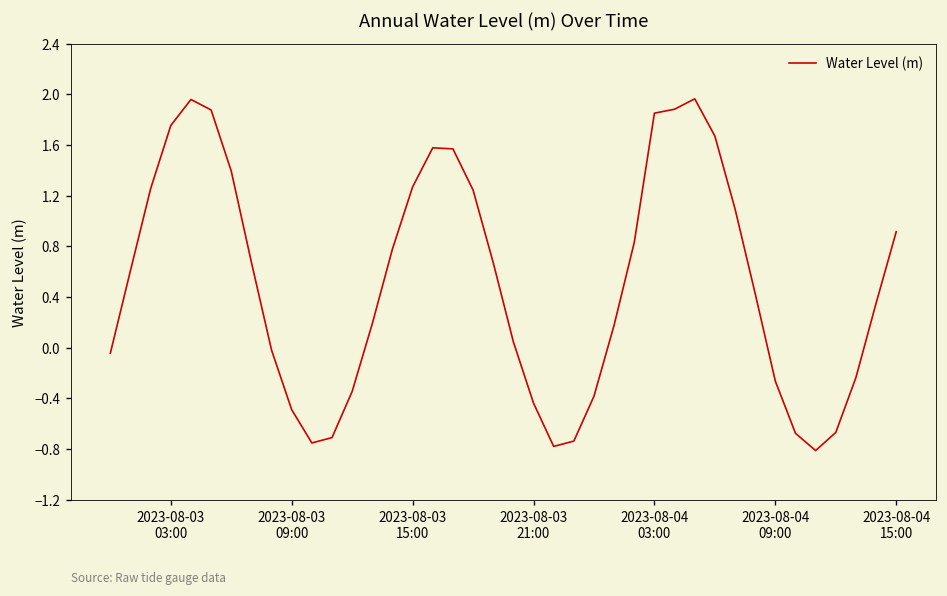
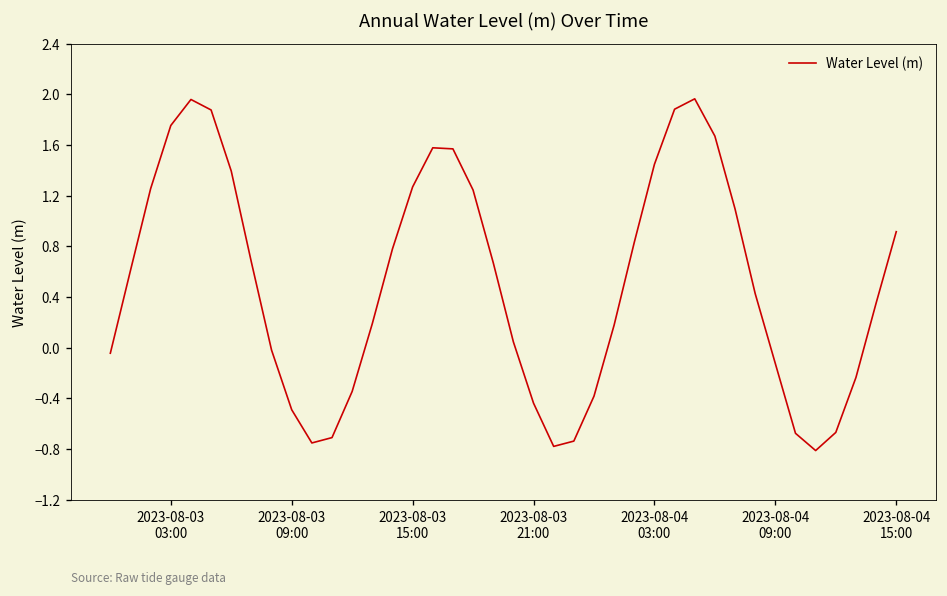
  {
    "2023-08-03 03:00": 1.75,
    "2023-08-03 09:00": -0.49,
    "2023-08-03 15:00": 1.27,
    "2023-08-03 21:00": -0.44,
-   "2023-08-04 03:00": 1.85,
-   "2023-08-04 09:00": -0.27,
+   "2023-08-04 03:00": 1.45,
+   "2023-08-04 09:00": -0.13,
    "2023-08-04 15:00": 0.92
  }
